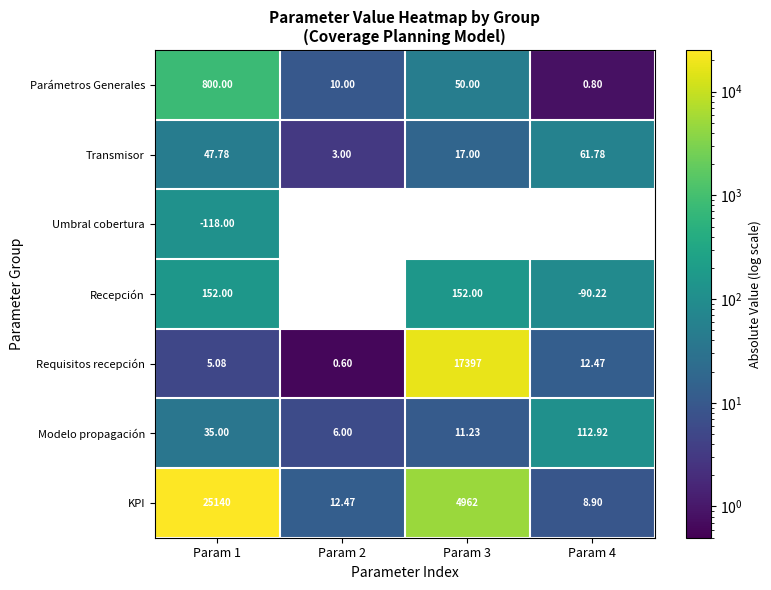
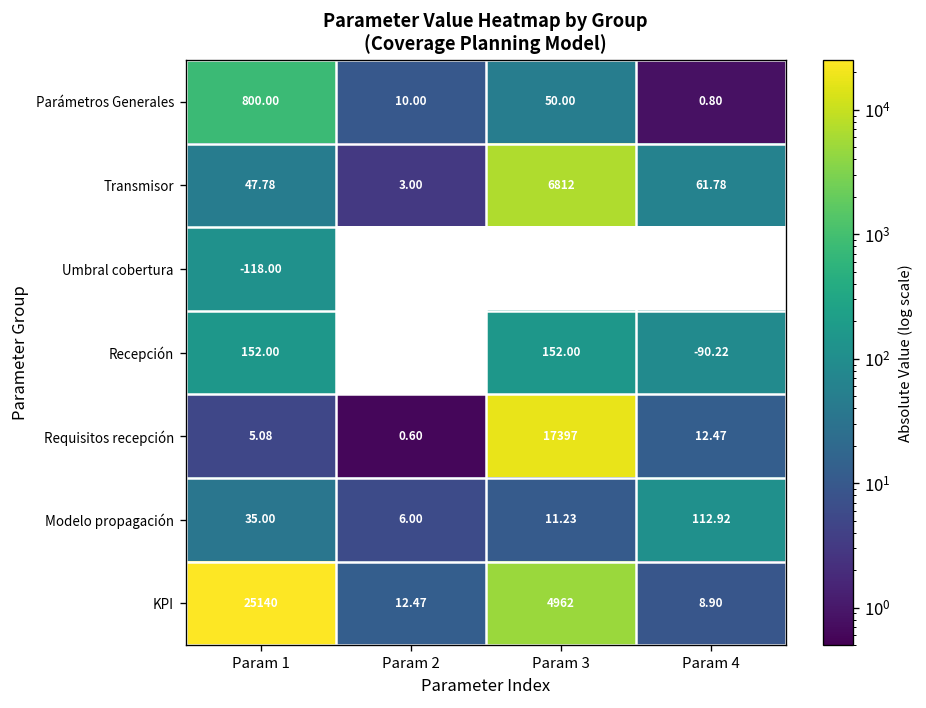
  {
    "Parámetros Generales": {
      "Param 1": 800.00,
      "Param 2": 10.00,
      "Param 3": 50.00,
      "Param 4": 0.80
    },
    "Transmisor": {
      "Param 1": 47.78,
      "Param 2": 3.00,
-     "Param 3": 17.00,
+     "Param 3": 6812,
      "Param 4": 61.78
    },
    "Umbral cobertura": {
      "Param 1": -118.00
    },
    "Recepción": {
      "Param 1": 152.00,
      "Param 3": 152.00,
      "Param 4": -90.22
    },
    "Requisitos recepción": {
      "Param 1": 5.08,
      "Param 2": 0.60,
      "Param 3": 17397,
      "Param 4": 12.47
    },
    "Modelo propagación": {
      "Param 1": 35.00,
      "Param 2": 6.00,
      "Param 3": 11.23,
      "Param 4": 112.92
    },
    "KPI": {
      "Param 1": 25140,
      "Param 2": 12.47,
      "Param 3": 4962,
      "Param 4": 8.90
    }
  }
